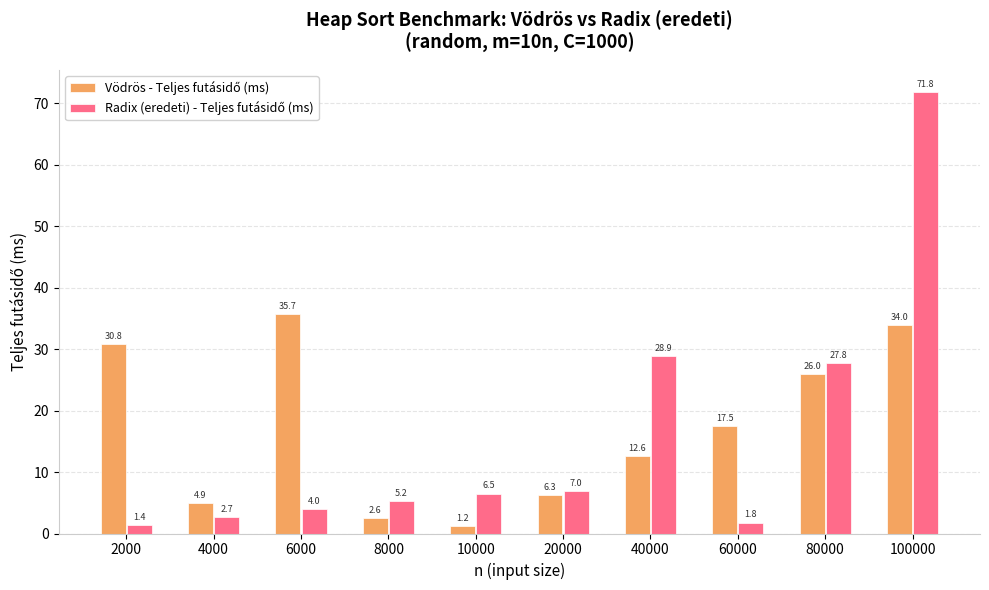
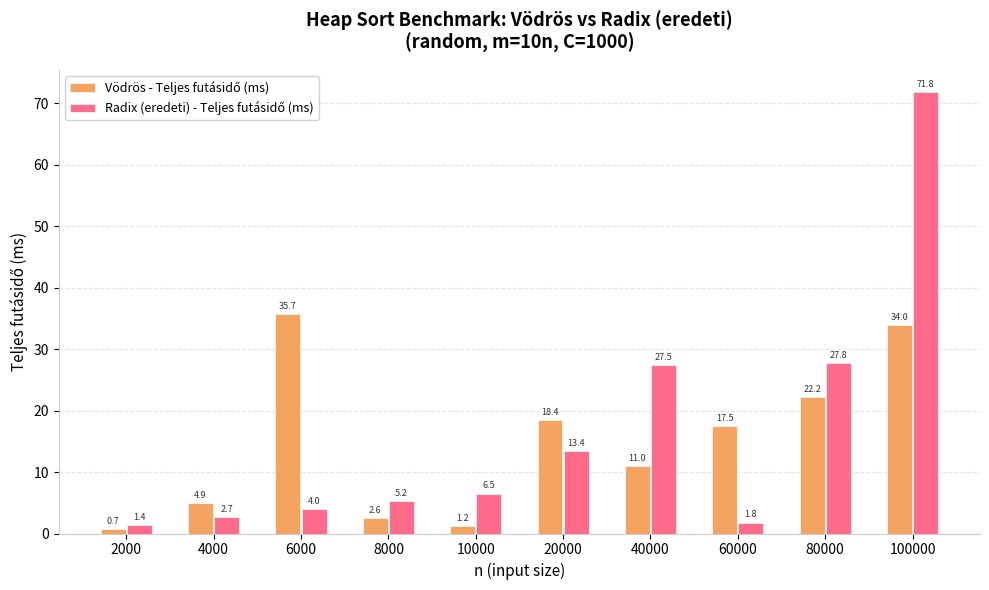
  {
    "Vödrös - Teljes futásidő (ms)": {
-     "2000": 30.8,
+     "2000": 0.7,
      "4000": 4.9,
      "6000": 35.7,
      "8000": 2.6,
      "10000": 1.2,
-     "20000": 6.3,
-     "40000": 12.6,
+     "20000": 18.4,
+     "40000": 11.0,
      "60000": 17.5,
-     "80000": 26.0,
+     "80000": 22.2,
      "100000": 34.0
    },
    "Radix (eredeti) - Teljes futásidő (ms)": {
      "2000": 1.4,
      "4000": 2.7,
      "6000": 4.0,
      "8000": 5.2,
      "10000": 6.5,
-     "20000": 7.0,
-     "40000": 28.9,
+     "20000": 13.4,
+     "40000": 27.5,
      "60000": 1.8,
      "80000": 27.8,
      "100000": 71.8
    }
  }
